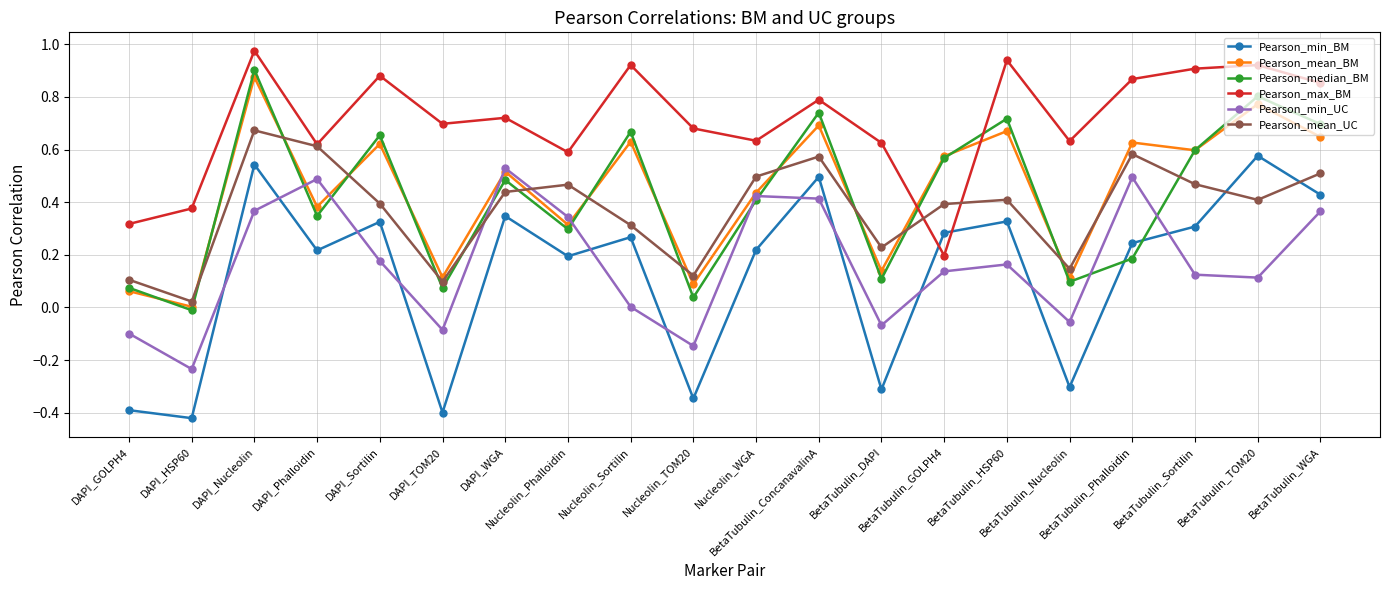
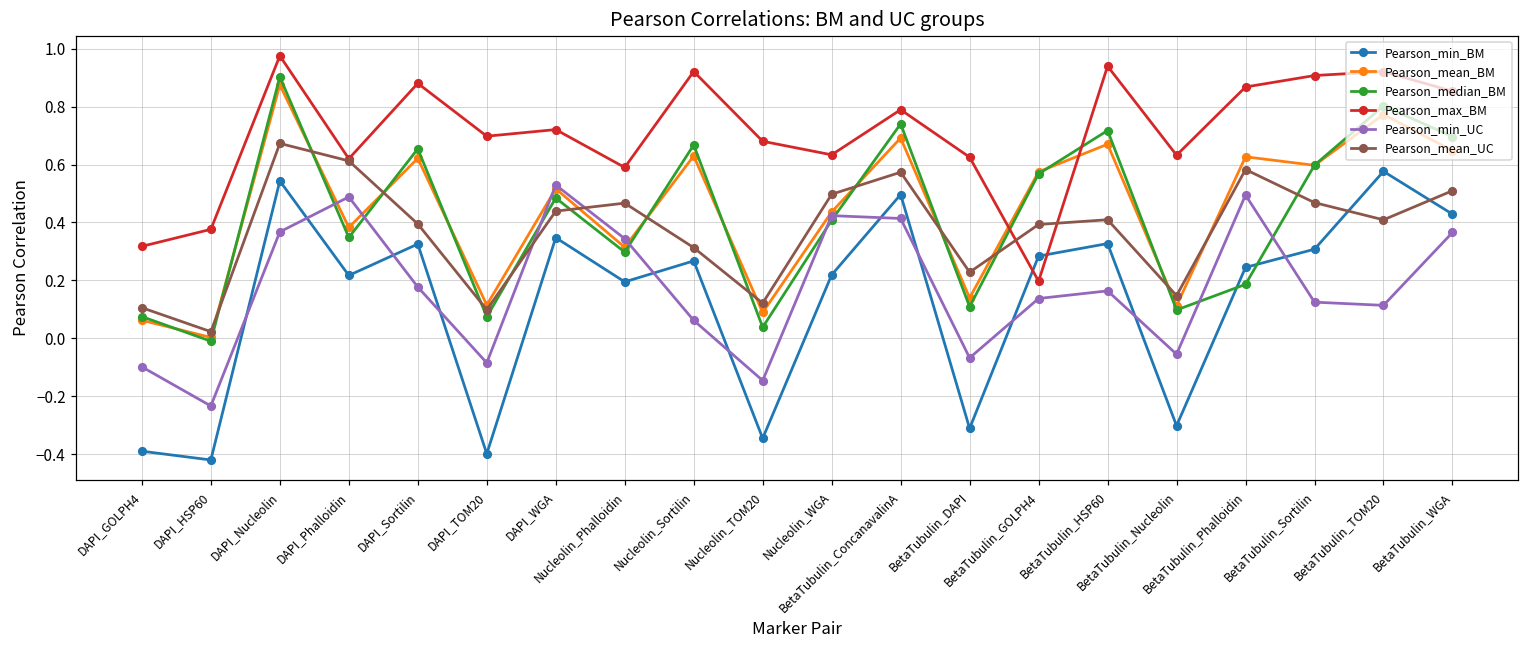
  {
    "Pearson_min_BM": {
      "DAPI_GOLPH4": -0.39,
      "DAPI_HSP60": -0.42,
      "DAPI_Nucleolin": 0.54,
      "DAPI_Phalloidin": 0.22,
      "DAPI_Sortilin": 0.33,
      "DAPI_TOM20": -0.40,
      "DAPI_WGA": 0.35,
      "Nucleolin_Phalloidin": 0.19,
      "Nucleolin_Sortilin": 0.27,
      "Nucleolin_TOM20": -0.35,
      "Nucleolin_WGA": 0.22,
      "BetaTubulin_ConcanavalinA": 0.50,
      "BetaTubulin_DAPI": -0.31,
      "BetaTubulin_GOLPH4": 0.28,
      "BetaTubulin_HSP60": 0.33,
      "BetaTubulin_Nucleolin": -0.30,
      "BetaTubulin_Phalloidin": 0.24,
      "BetaTubulin_Sortilin": 0.31,
      "BetaTubulin_TOM20": 0.58,
      "BetaTubulin_WGA": 0.43
    },
    "Pearson_mean_BM": {
      "DAPI_GOLPH4": 0.06,
      "DAPI_HSP60": 0.00,
      "DAPI_Nucleolin": 0.88,
      "DAPI_Phalloidin": 0.38,
      "DAPI_Sortilin": 0.62,
      "DAPI_TOM20": 0.11,
      "DAPI_WGA": 0.52,
      "Nucleolin_Phalloidin": 0.31,
      "Nucleolin_Sortilin": 0.63,
      "Nucleolin_TOM20": 0.09,
      "Nucleolin_WGA": 0.44,
      "BetaTubulin_ConcanavalinA": 0.69,
      "BetaTubulin_DAPI": 0.14,
      "BetaTubulin_HSP60": 0.67,
      "BetaTubulin_Nucleolin": 0.11,
      "BetaTubulin_Phalloidin": 0.63,
      "BetaTubulin_WGA": 0.65
    },
    "Pearson_median_BM": {
      "DAPI_GOLPH4": 0.07,
      "DAPI_HSP60": -0.01,
      "DAPI_Nucleolin": 0.90,
      "DAPI_Phalloidin": 0.35,
      "DAPI_Sortilin": 0.65,
      "DAPI_TOM20": 0.07,
      "DAPI_WGA": 0.48,
      "Nucleolin_Phalloidin": 0.30,
      "Nucleolin_Sortilin": 0.67,
      "Nucleolin_TOM20": 0.04,
      "Nucleolin_WGA": 0.41,
      "BetaTubulin_ConcanavalinA": 0.74,
      "BetaTubulin_DAPI": 0.11,
      "BetaTubulin_HSP60": 0.72,
      "BetaTubulin_Nucleolin": 0.10,
      "BetaTubulin_Phalloidin": 0.19
    },
    "Pearson_max_BM": {
      "DAPI_GOLPH4": 0.32,
      "DAPI_HSP60": 0.38,
      "DAPI_Nucleolin": 0.98,
      "DAPI_Sortilin": 0.88,
      "DAPI_TOM20": 0.70,
      "DAPI_WGA": 0.72,
      "Nucleolin_Phalloidin": 0.59,
      "Nucleolin_Sortilin": 0.92,
      "Nucleolin_TOM20": 0.68,
      "Nucleolin_WGA": 0.63,
      "BetaTubulin_ConcanavalinA": 0.79,
      "BetaTubulin_DAPI": 0.63,
      "BetaTubulin_GOLPH4": 0.20,
      "BetaTubulin_HSP60": 0.94,
      "BetaTubulin_Nucleolin": 0.63,
      "BetaTubulin_Phalloidin": 0.87,
      "BetaTubulin_Sortilin": 0.91
    },
    "Pearson_min_UC": {
      "DAPI_GOLPH4": -0.10,
      "DAPI_HSP60": -0.23,
      "DAPI_Nucleolin": 0.37,
      "DAPI_Phalloidin": 0.49,
      "DAPI_Sortilin": 0.18,
      "DAPI_TOM20": -0.09,
      "DAPI_WGA": 0.53,
      "Nucleolin_Phalloidin": 0.34,
-     "Nucleolin_Sortilin": 0.00,
+     "Nucleolin_Sortilin": 0.06,
      "Nucleolin_TOM20": -0.15,
      "Nucleolin_WGA": 0.42,
      "BetaTubulin_ConcanavalinA": 0.41,
      "BetaTubulin_DAPI": -0.07,
      "BetaTubulin_GOLPH4": 0.14,
      "BetaTubulin_HSP60": 0.16,
      "BetaTubulin_Nucleolin": -0.06,
      "BetaTubulin_Phalloidin": 0.49,
      "BetaTubulin_Sortilin": 0.12,
      "BetaTubulin_TOM20": 0.11,
      "BetaTubulin_WGA": 0.37
    },
    "Pearson_mean_UC": {
      "DAPI_GOLPH4": 0.11,
      "DAPI_HSP60": 0.02,
      "DAPI_Nucleolin": 0.67,
      "DAPI_Sortilin": 0.39,
      "DAPI_TOM20": 0.10,
      "DAPI_WGA": 0.44,
      "Nucleolin_Phalloidin": 0.47,
      "Nucleolin_Sortilin": 0.31,
      "Nucleolin_TOM20": 0.12,
      "Nucleolin_WGA": 0.50,
      "BetaTubulin_ConcanavalinA": 0.57,
      "BetaTubulin_DAPI": 0.23,
      "BetaTubulin_GOLPH4": 0.39,
      "BetaTubulin_HSP60": 0.41,
      "BetaTubulin_Nucleolin": 0.15,
      "BetaTubulin_Phalloidin": 0.58,
      "BetaTubulin_Sortilin": 0.47,
      "BetaTubulin_TOM20": 0.41,
      "BetaTubulin_WGA": 0.51
    }
  }
